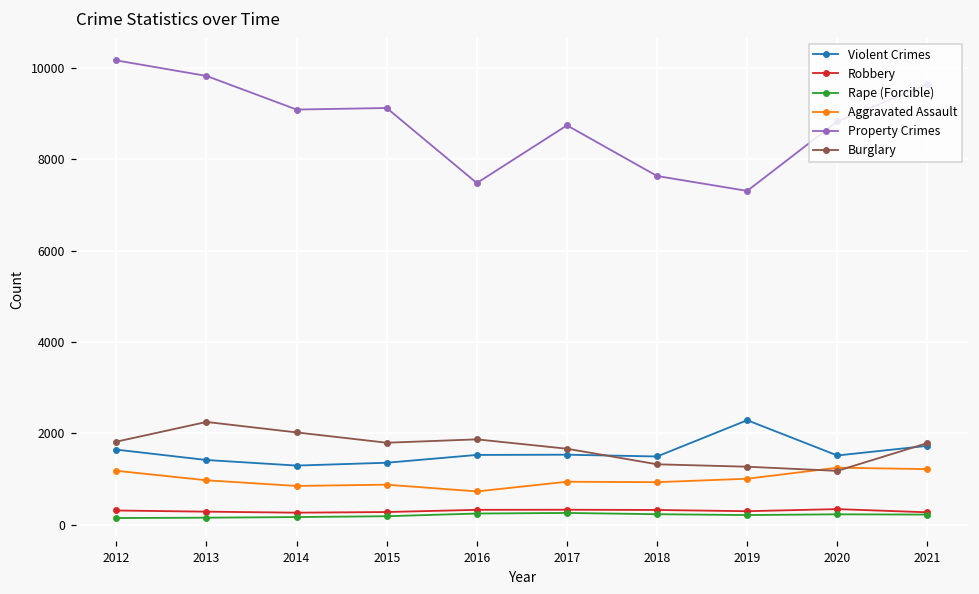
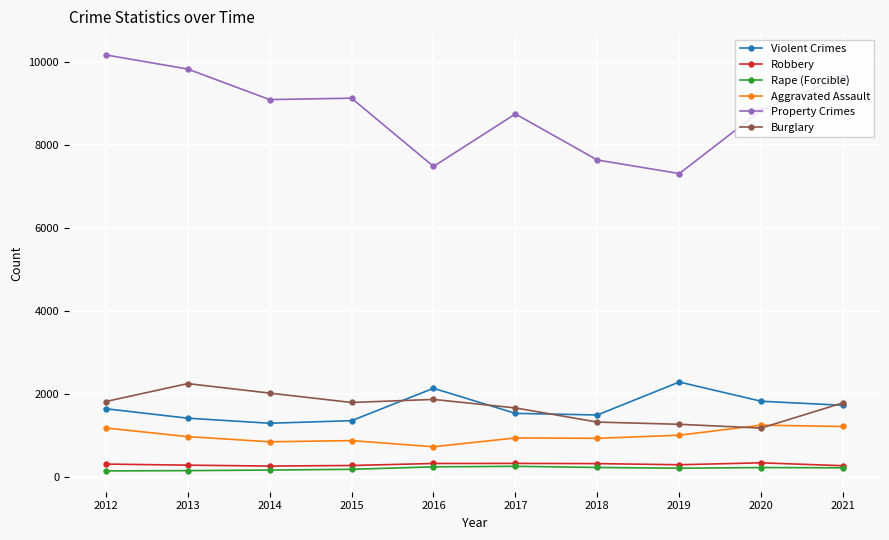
  {
    "Violent Crimes": {
      "2012": 1600,
      "2013": 1400,
      "2014": 1300,
      "2015": 1400,
-     "2016": 1500,
+     "2016": 2100,
      "2017": 1500,
      "2018": 1500,
      "2019": 2300,
-     "2020": 1500
+     "2020": 1800
    },
    "Robbery": {
      "2012": 300,
      "2013": 300,
      "2014": 300,
      "2015": 300,
      "2016": 300,
      "2017": 300,
      "2018": 300,
      "2019": 300,
      "2020": 300
    },
    "Rape (Forcible)": {
      "2012": 100,
      "2013": 200,
      "2014": 200,
      "2015": 200,
      "2016": 200,
      "2017": 300,
      "2018": 200,
      "2019": 200,
      "2020": 200
    },
    "Aggravated Assault": {
      "2012": 1200,
      "2013": 1000,
      "2014": 800,
      "2015": 900,
      "2016": 700,
      "2017": 900,
      "2018": 900,
      "2019": 1000,
      "2020": 1200,
      "2021": 1200
    },
    "Property Crimes": {
      "2012": 10200,
      "2013": 9800,
      "2014": 9100,
      "2015": 9100,
      "2016": 7500,
      "2017": 8700,
      "2018": 7600,
      "2019": 7300
    },
    "Burglary": {
      "2012": 1800,
      "2013": 2200,
      "2014": 2000,
      "2015": 1800,
      "2016": 1900,
      "2017": 1700,
      "2018": 1300,
      "2019": 1300,
      "2020": 1200
    }
  }
